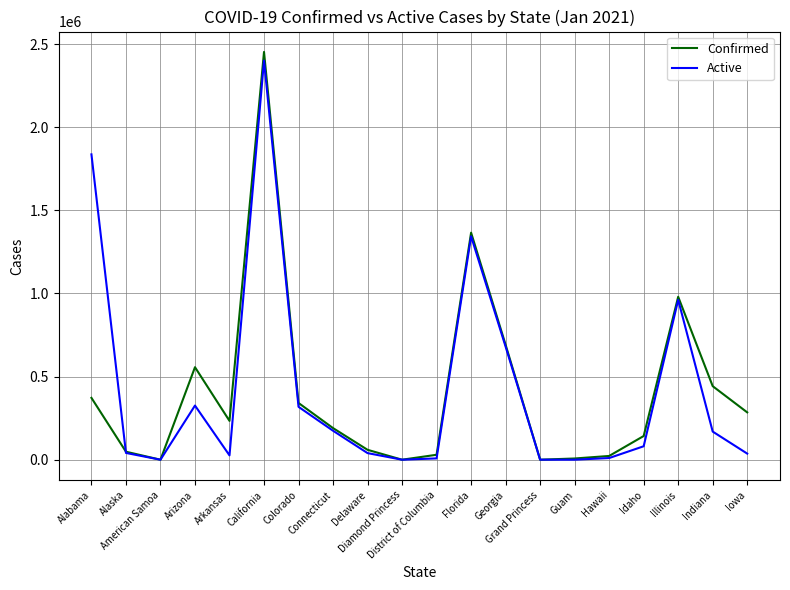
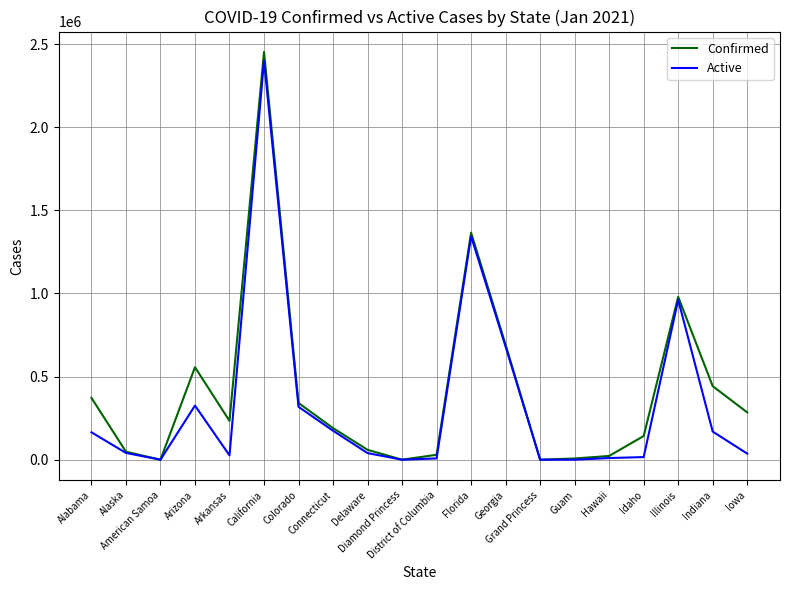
  {
    "Confirmed": {
      "Alabama": 370000,
      "Arizona": 560000,
      "Arkansas": 230000,
      "California": 2450000,
      "Colorado": 340000,
      "Connecticut": 190000,
      "Delaware": 60000,
      "District of Columbia": 30000,
      "Florida": 1370000,
      "Idaho": 140000,
      "Illinois": 980000,
      "Indiana": 440000,
      "Iowa": 280000
    },
    "Active": {
-     "Alabama": 1840000,
+     "Alabama": 160000,
      "Arizona": 330000,
      "Arkansas": 30000,
      "California": 2400000,
      "Colorado": 320000,
      "Connecticut": 170000,
      "Delaware": 40000,
      "District of Columbia": 10000,
      "Florida": 1340000,
-     "Idaho": 80000,
+     "Idaho": 20000,
      "Illinois": 960000,
      "Indiana": 170000,
      "Iowa": 40000
    }
  }
